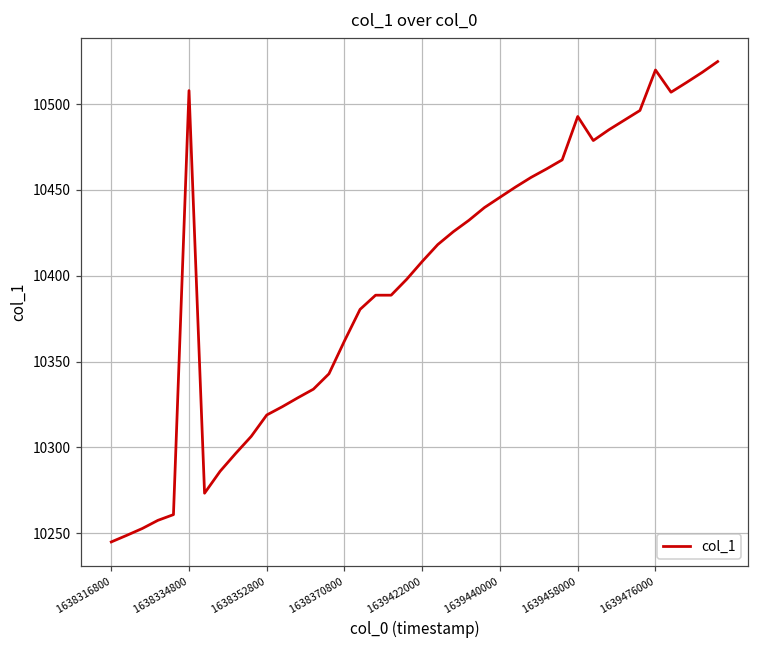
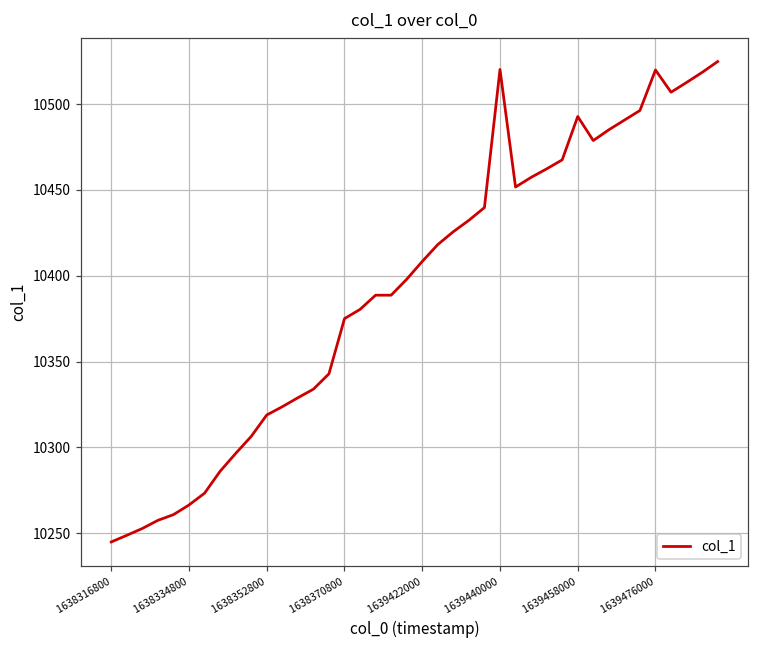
  {
    "1638316800": 10245,
-   "1638334800": 10508,
+   "1638334800": 10266,
    "1638352800": 10319,
-   "1638370800": 10362,
+   "1638370800": 10375,
    "1639422000": 10408,
-   "1639440000": 10446,
+   "1639440000": 10520,
    "1639458000": 10493,
    "1639476000": 10520
  }
